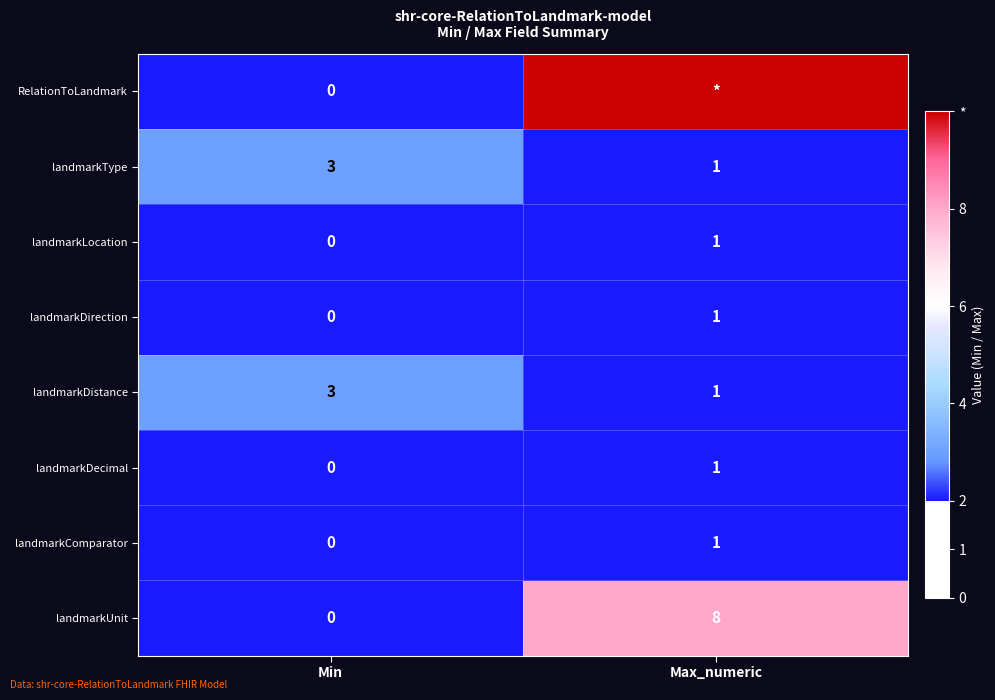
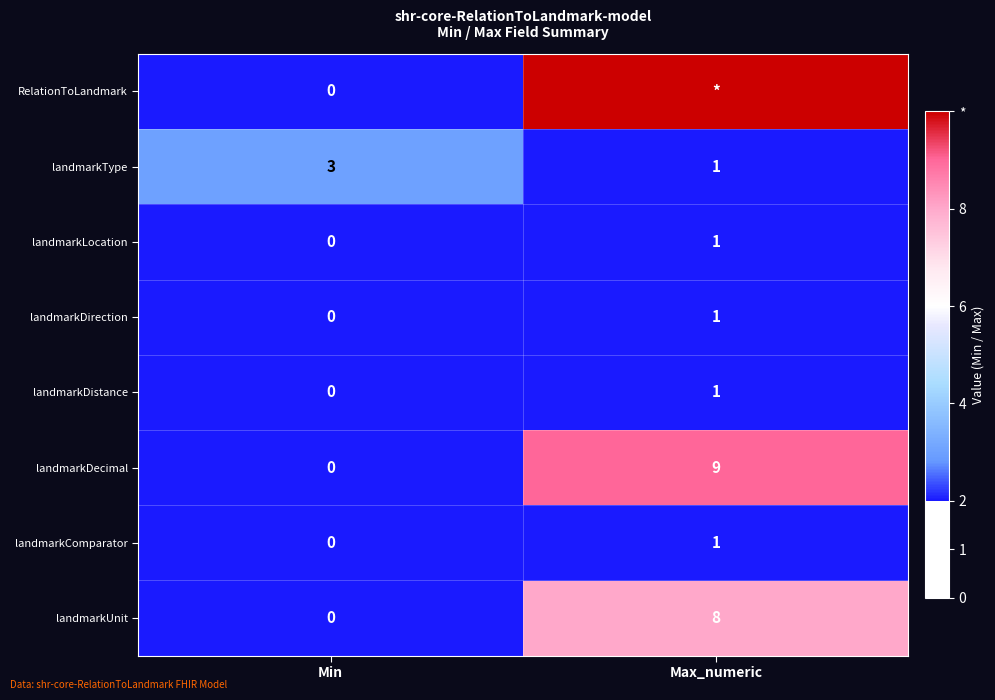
  {
    "RelationToLandmark": {
      "Min": 0
    },
    "landmarkType": {
      "Min": 3,
      "Max_numeric": 1
    },
    "landmarkLocation": {
      "Min": 0,
      "Max_numeric": 1
    },
    "landmarkDirection": {
      "Min": 0,
      "Max_numeric": 1
    },
    "landmarkDistance": {
-     "Min": 3,
+     "Min": 0,
      "Max_numeric": 1
    },
    "landmarkDecimal": {
      "Min": 0,
-     "Max_numeric": 1
+     "Max_numeric": 9
    },
    "landmarkComparator": {
      "Min": 0,
      "Max_numeric": 1
    },
    "landmarkUnit": {
      "Min": 0,
      "Max_numeric": 8
    }
  }
